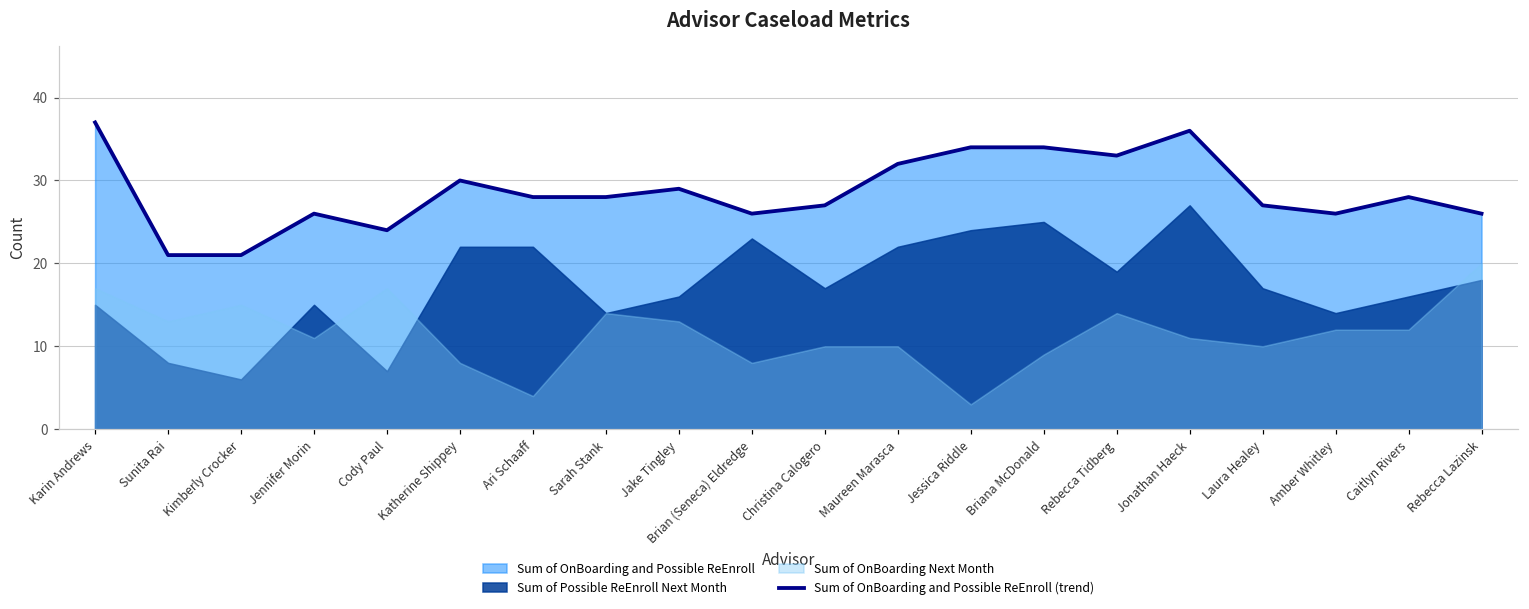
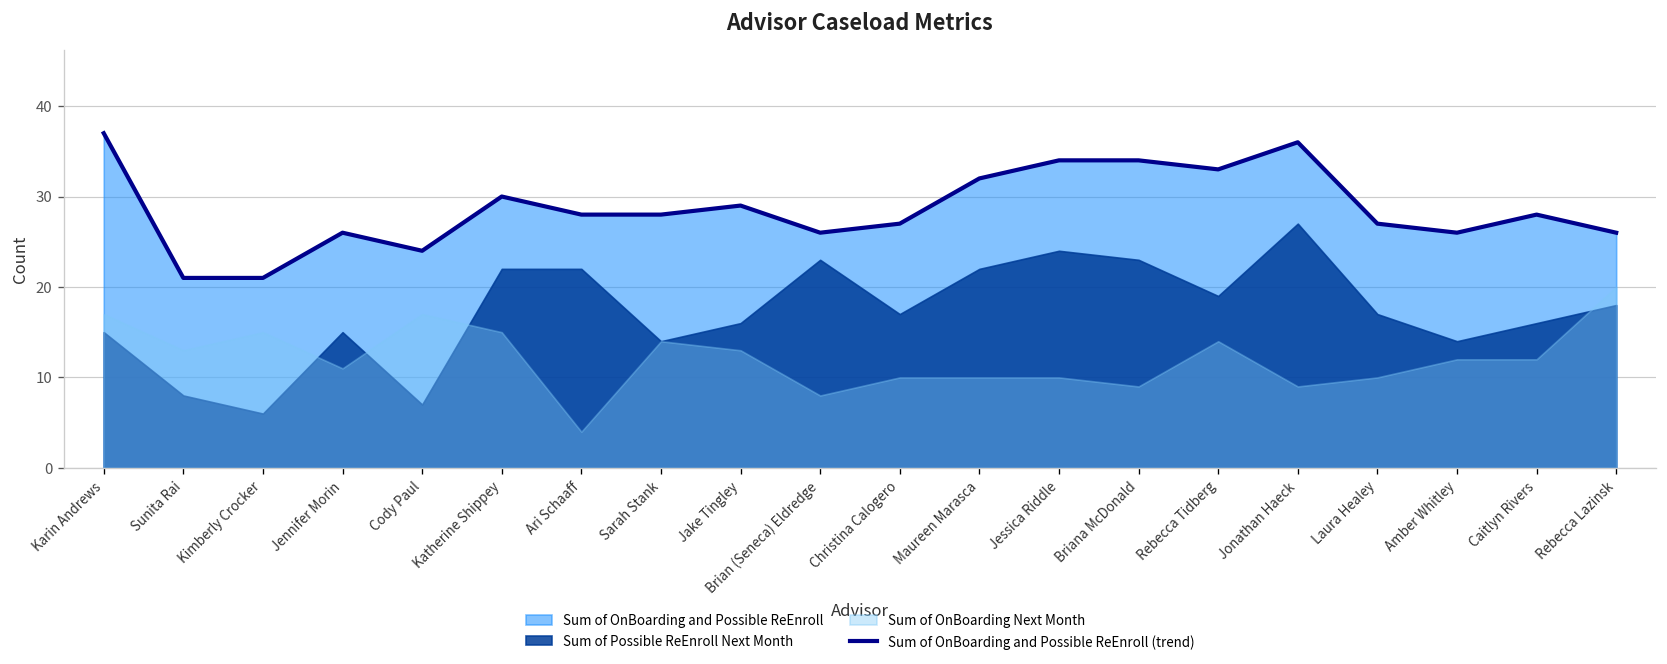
  {
    "Sum of OnBoarding and Possible ReEnroll": {
      "Karin Andrews": 37,
      "Sunita Rai": 21,
      "Kimberly Crocker": 21,
      "Jennifer Morin": 26,
      "Cody Paul": 24,
      "Katherine Shippey": 30,
      "Ari Schaaff": 28,
      "Sarah Stank": 28,
      "Jake Tingley": 29,
      "Brian (Seneca) Eldredge": 26,
      "Christina Calogero": 27,
      "Maureen Marasca": 32,
      "Jessica Riddle": 34,
      "Briana McDonald": 34,
      "Rebecca Tidberg": 33,
      "Jonathan Haeck": 36,
      "Laura Healey": 27,
      "Amber Whitley": 26,
      "Caitlyn Rivers": 28,
      "Rebecca Lazinsk": 26
    },
    "Sum of Possible ReEnroll Next Month": {
      "Karin Andrews": 15,
      "Sunita Rai": 8,
      "Kimberly Crocker": 6,
      "Jennifer Morin": 15,
      "Cody Paul": 7,
      "Katherine Shippey": 22,
      "Ari Schaaff": 22,
      "Jake Tingley": 16,
      "Brian (Seneca) Eldredge": 23,
      "Christina Calogero": 17,
      "Maureen Marasca": 22,
      "Jessica Riddle": 24,
-     "Briana McDonald": 25,
+     "Briana McDonald": 23,
      "Rebecca Tidberg": 19,
      "Jonathan Haeck": 27,
      "Laura Healey": 17,
      "Amber Whitley": 14,
      "Caitlyn Rivers": 16,
      "Rebecca Lazinsk": 18
    },
    "Sum of OnBoarding Next Month": {
      "Karin Andrews": 17,
      "Sunita Rai": 13,
      "Kimberly Crocker": 15,
      "Jennifer Morin": 11,
      "Cody Paul": 17,
-     "Katherine Shippey": 8,
+     "Katherine Shippey": 15,
      "Ari Schaaff": 4,
      "Jake Tingley": 13,
      "Brian (Seneca) Eldredge": 8,
      "Christina Calogero": 10,
      "Maureen Marasca": 10,
-     "Jessica Riddle": 3,
+     "Jessica Riddle": 10,
      "Briana McDonald": 9,
      "Rebecca Tidberg": 14,
-     "Jonathan Haeck": 11,
+     "Jonathan Haeck": 9,
      "Laura Healey": 10,
      "Amber Whitley": 12,
      "Caitlyn Rivers": 12,
      "Rebecca Lazinsk": 20
    }
  }
